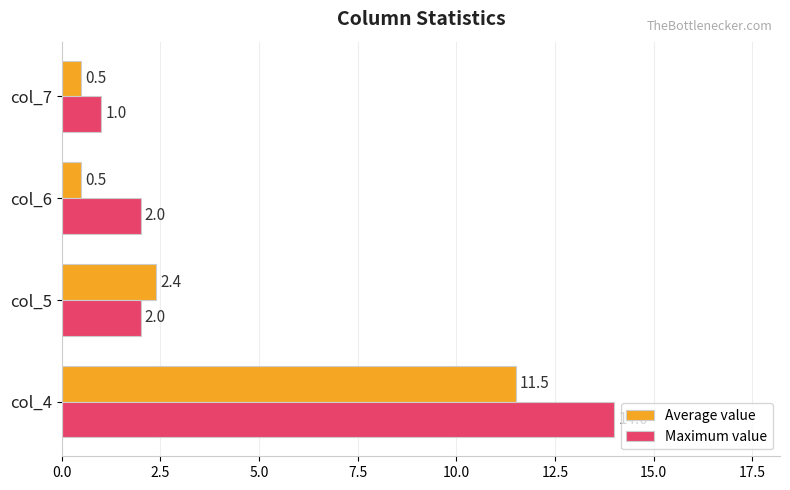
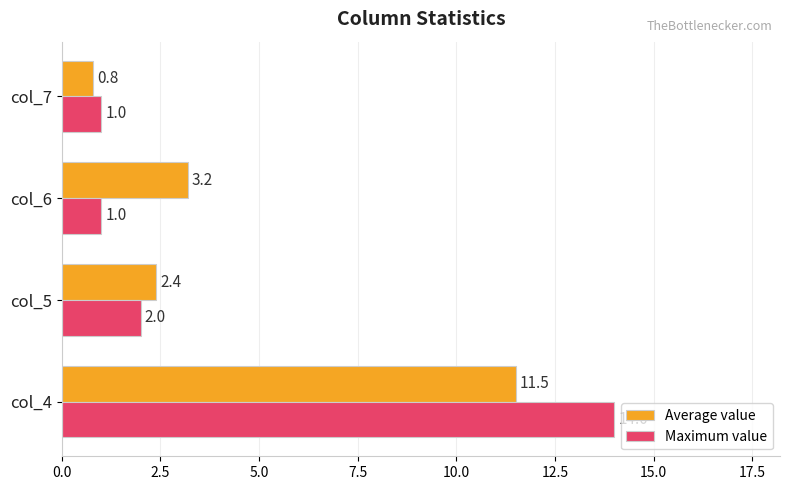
  {
    "Average value": {
-     "col_7": 0.5,
-     "col_6": 0.5,
+     "col_7": 0.8,
+     "col_6": 3.2,
      "col_5": 2.4,
      "col_4": 11.5
    },
    "Maximum value": {
      "col_7": 1.0,
-     "col_6": 2.0,
+     "col_6": 1.0,
      "col_5": 2.0
    }
  }
